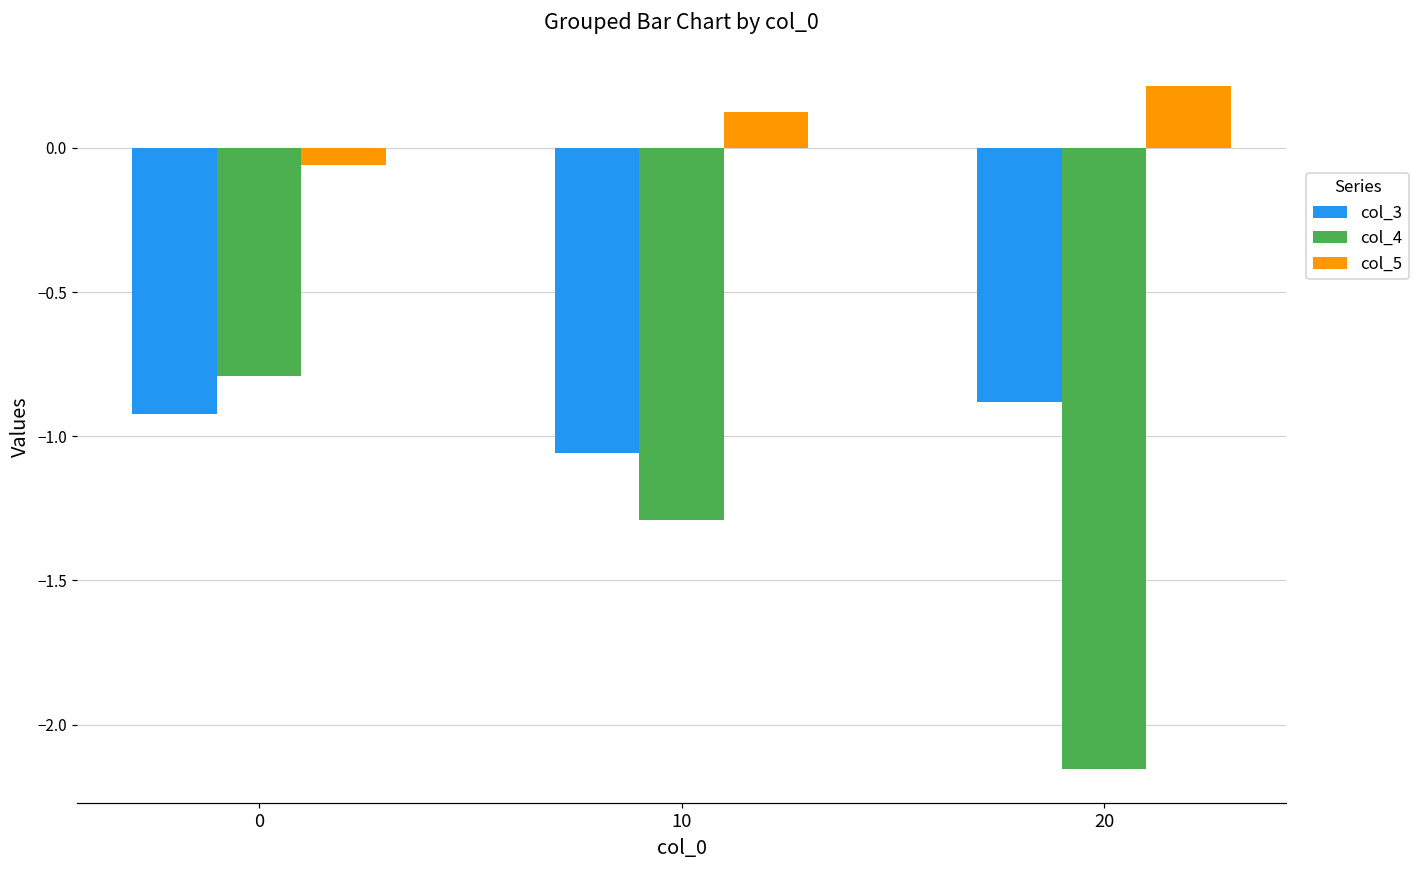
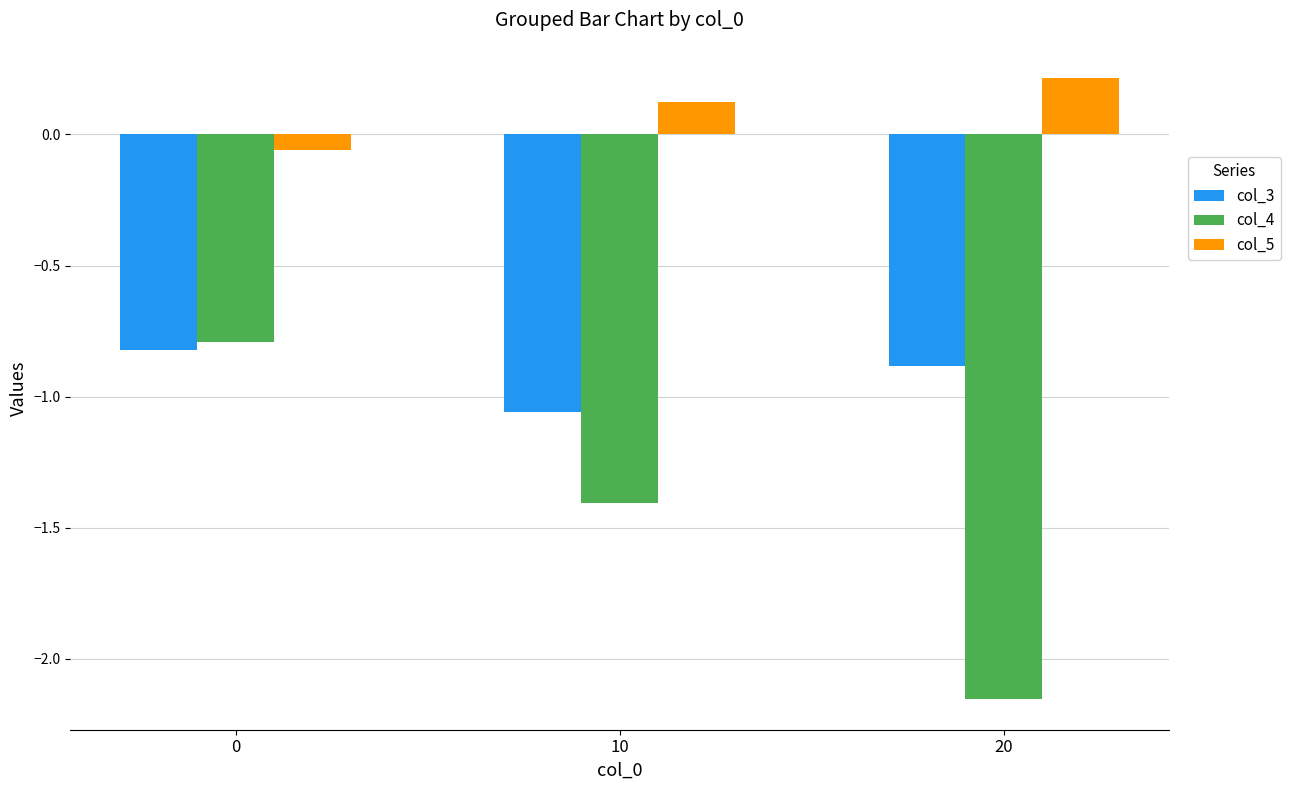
  {
    "col_3": {
-     "0": -0.92,
+     "0": -0.82,
      "10": -1.06,
      "20": -0.88
    },
    "col_4": {
      "0": -0.79,
-     "10": -1.29,
+     "10": -1.41,
      "20": -2.15
    },
    "col_5": {
      "0": -0.06,
      "10": 0.12,
      "20": 0.22
    }
  }
